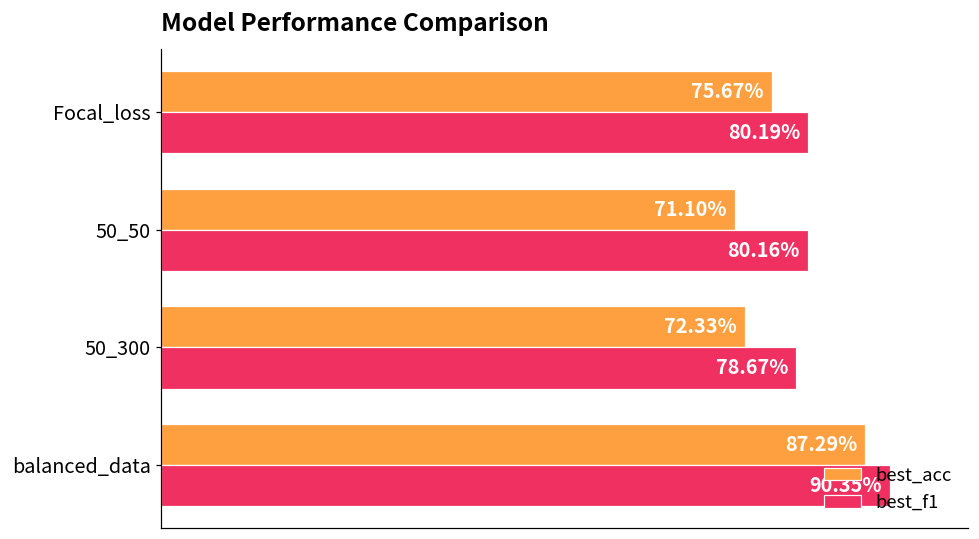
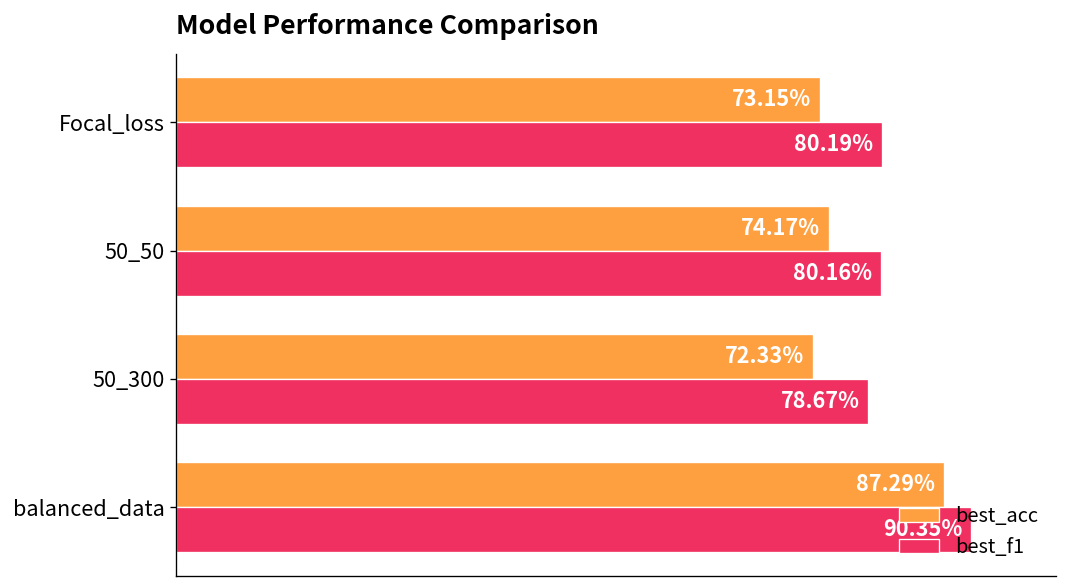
  {
    "best_acc": {
-     "Focal_loss": "75.67%",
-     "50_50": "71.10%",
+     "Focal_loss": "73.15%",
+     "50_50": "74.17%",
      "50_300": "72.33%",
      "balanced_data": "87.29%"
    },
    "best_f1": {
      "Focal_loss": "80.19%",
      "50_50": "80.16%",
      "50_300": "78.67%",
      "balanced_data": "90.35%"
    }
  }
